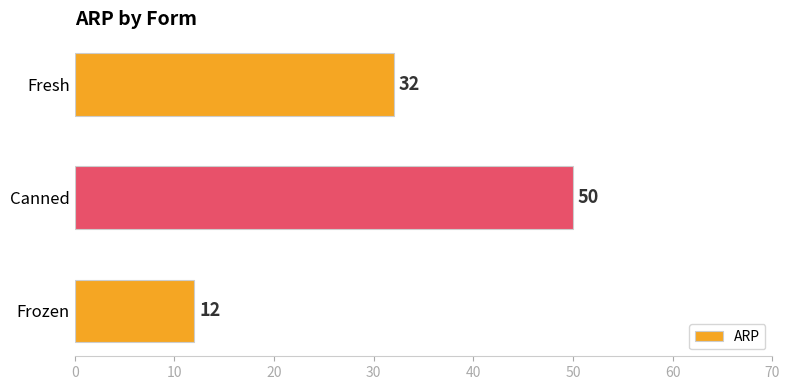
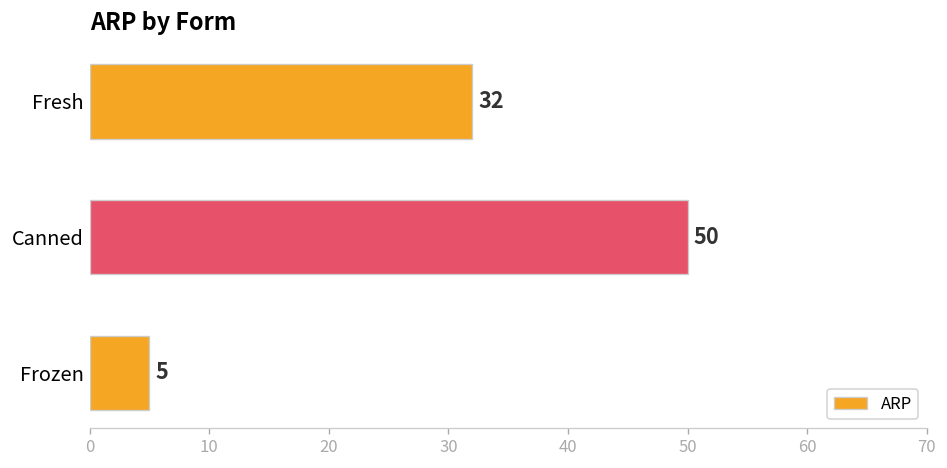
  {
    "Fresh": 32,
    "Canned": 50,
-   "Frozen": 12
+   "Frozen": 5
  }
